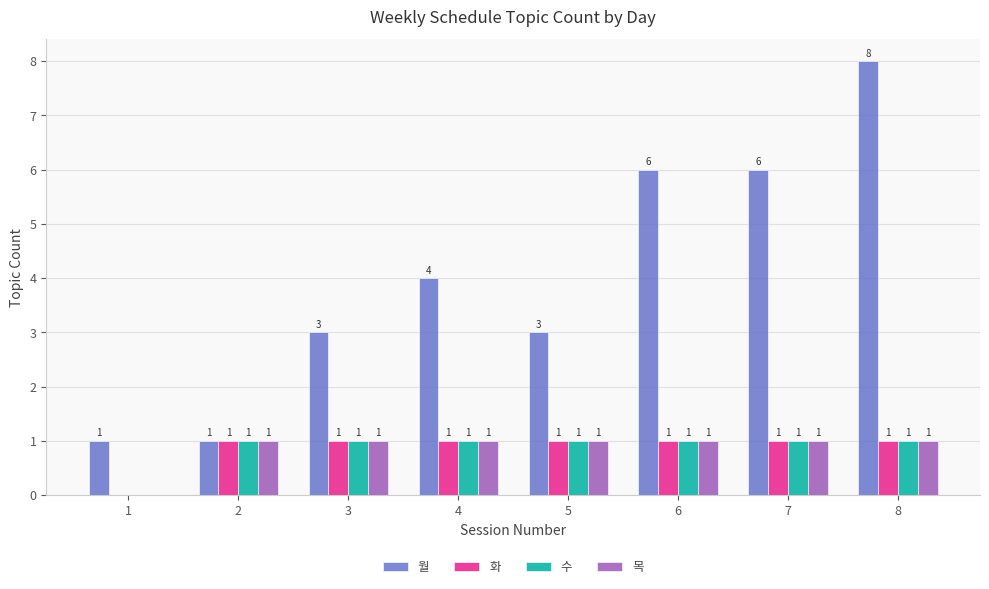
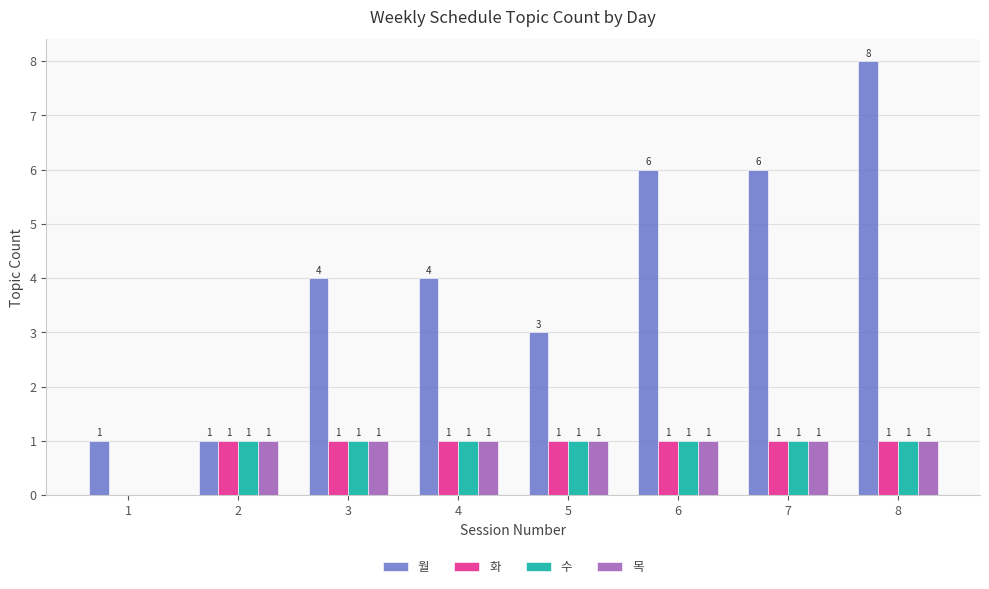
  {
    "월": {
      "1": 1,
      "2": 1,
-     "3": 3,
+     "3": 4,
      "4": 4,
      "5": 3,
      "6": 6,
      "7": 6,
      "8": 8
    },
    "화": {
      "2": 1,
      "3": 1,
      "4": 1,
      "5": 1,
      "6": 1,
      "7": 1,
      "8": 1
    },
    "수": {
      "2": 1,
      "3": 1,
      "4": 1,
      "5": 1,
      "6": 1,
      "7": 1,
      "8": 1
    },
    "목": {
      "2": 1,
      "3": 1,
      "4": 1,
      "5": 1,
      "6": 1,
      "7": 1,
      "8": 1
    }
  }
